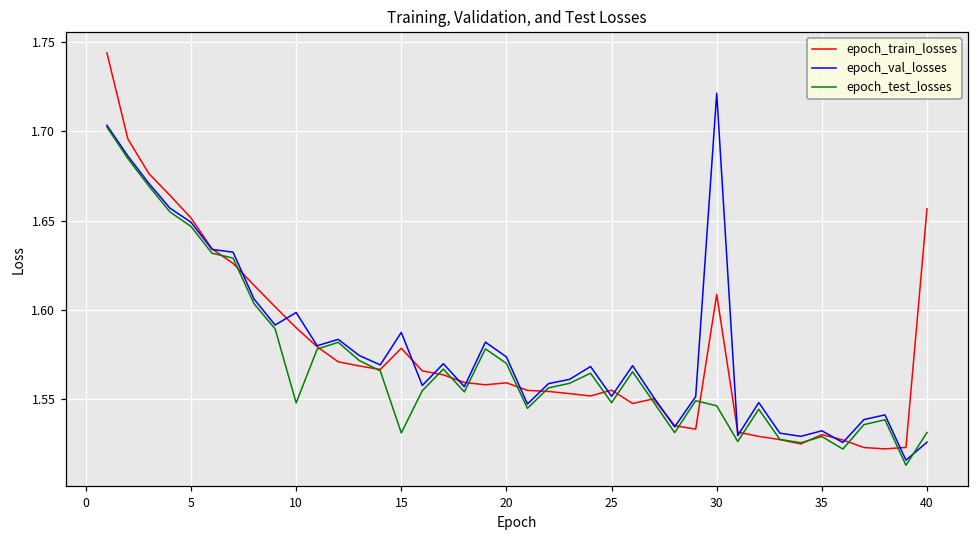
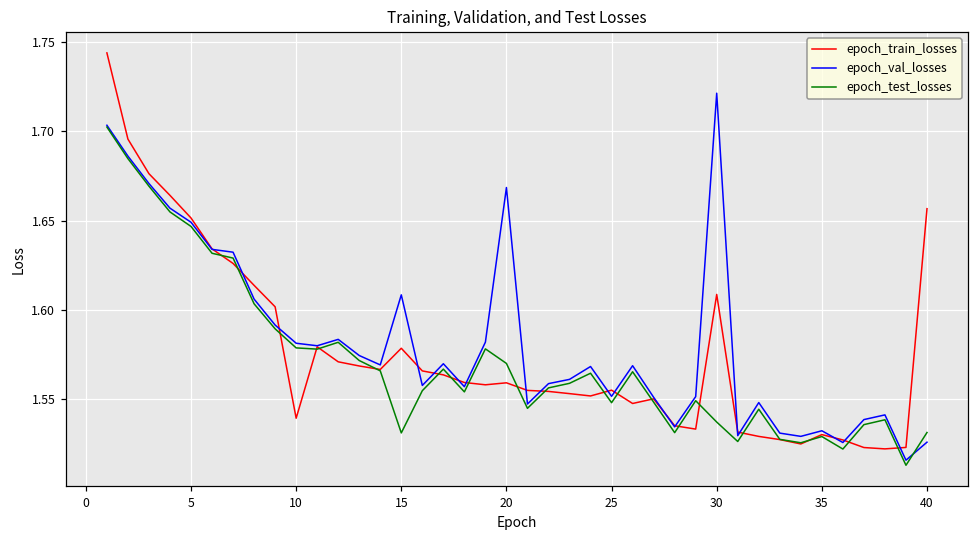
  {
    "epoch_train_losses": {
      "5": 1.651,
-     "10": 1.590,
+     "10": 1.539,
      "15": 1.579,
      "20": 1.559,
      "25": 1.555,
      "30": 1.609,
      "40": 1.657
    },
    "epoch_val_losses": {
      "5": 1.649,
-     "10": 1.599,
-     "15": 1.587,
-     "20": 1.574,
+     "10": 1.581,
+     "15": 1.608,
+     "20": 1.669,
      "25": 1.552,
      "30": 1.721,
      "35": 1.532,
      "40": 1.526
    },
    "epoch_test_losses": {
      "5": 1.647,
-     "10": 1.548,
+     "10": 1.579,
      "15": 1.531,
      "20": 1.570,
      "25": 1.548,
-     "30": 1.546,
+     "30": 1.537,
      "40": 1.531
    }
  }
